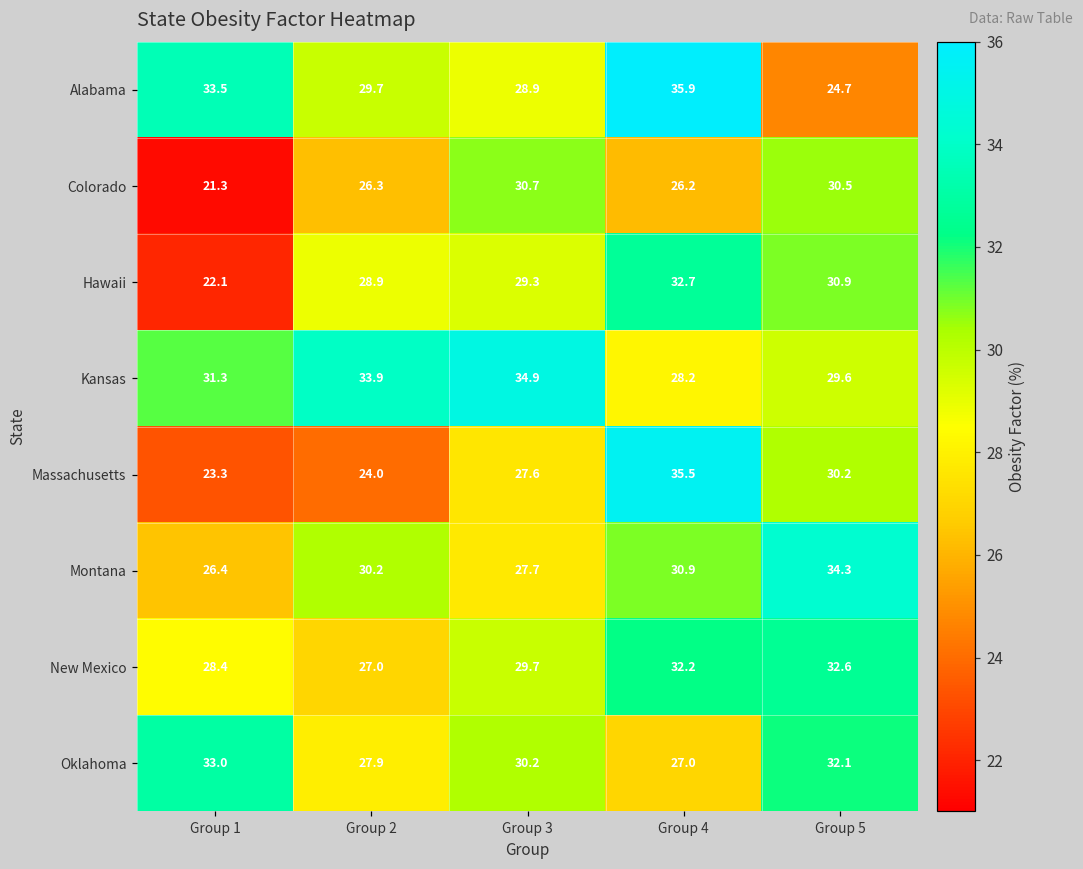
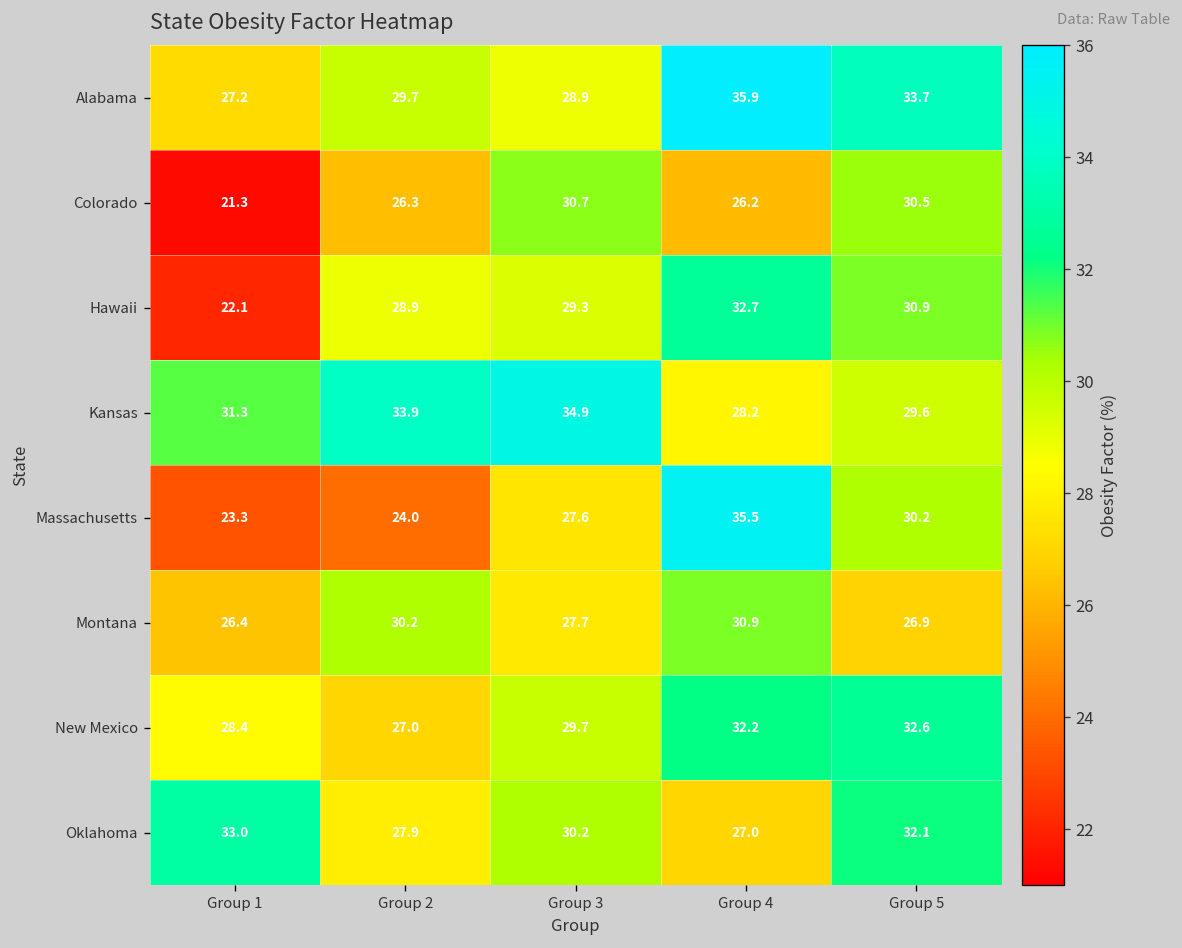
  {
    "Alabama": {
-     "Group 1": 33.5,
+     "Group 1": 27.2,
      "Group 2": 29.7,
      "Group 3": 28.9,
      "Group 4": 35.9,
-     "Group 5": 24.7
+     "Group 5": 33.7
    },
    "Colorado": {
      "Group 1": 21.3,
      "Group 2": 26.3,
      "Group 3": 30.7,
      "Group 4": 26.2,
      "Group 5": 30.5
    },
    "Hawaii": {
      "Group 1": 22.1,
      "Group 2": 28.9,
      "Group 3": 29.3,
      "Group 4": 32.7,
      "Group 5": 30.9
    },
    "Kansas": {
      "Group 1": 31.3,
      "Group 2": 33.9,
      "Group 3": 34.9,
      "Group 4": 28.2,
      "Group 5": 29.6
    },
    "Massachusetts": {
      "Group 1": 23.3,
      "Group 2": 24.0,
      "Group 3": 27.6,
      "Group 4": 35.5,
      "Group 5": 30.2
    },
    "Montana": {
      "Group 1": 26.4,
      "Group 2": 30.2,
      "Group 3": 27.7,
      "Group 4": 30.9,
-     "Group 5": 34.3
+     "Group 5": 26.9
    },
    "New Mexico": {
      "Group 1": 28.4,
      "Group 2": 27.0,
      "Group 3": 29.7,
      "Group 4": 32.2,
      "Group 5": 32.6
    },
    "Oklahoma": {
      "Group 1": 33.0,
      "Group 2": 27.9,
      "Group 3": 30.2,
      "Group 4": 27.0,
      "Group 5": 32.1
    }
  }
